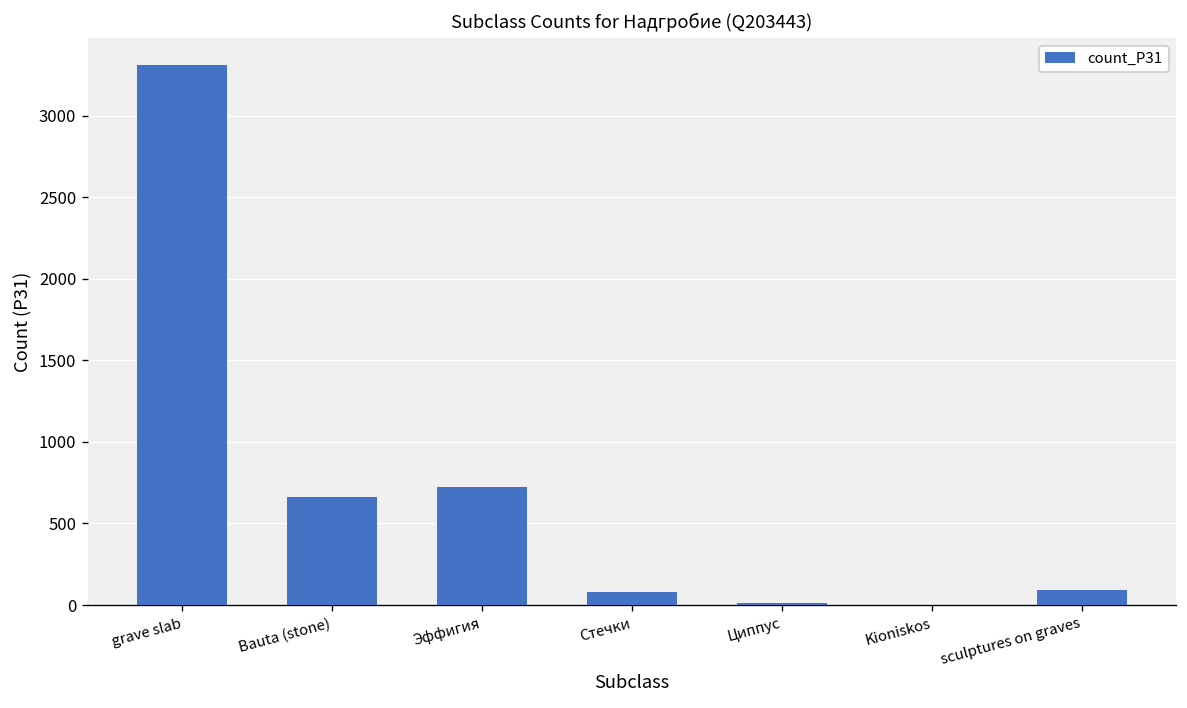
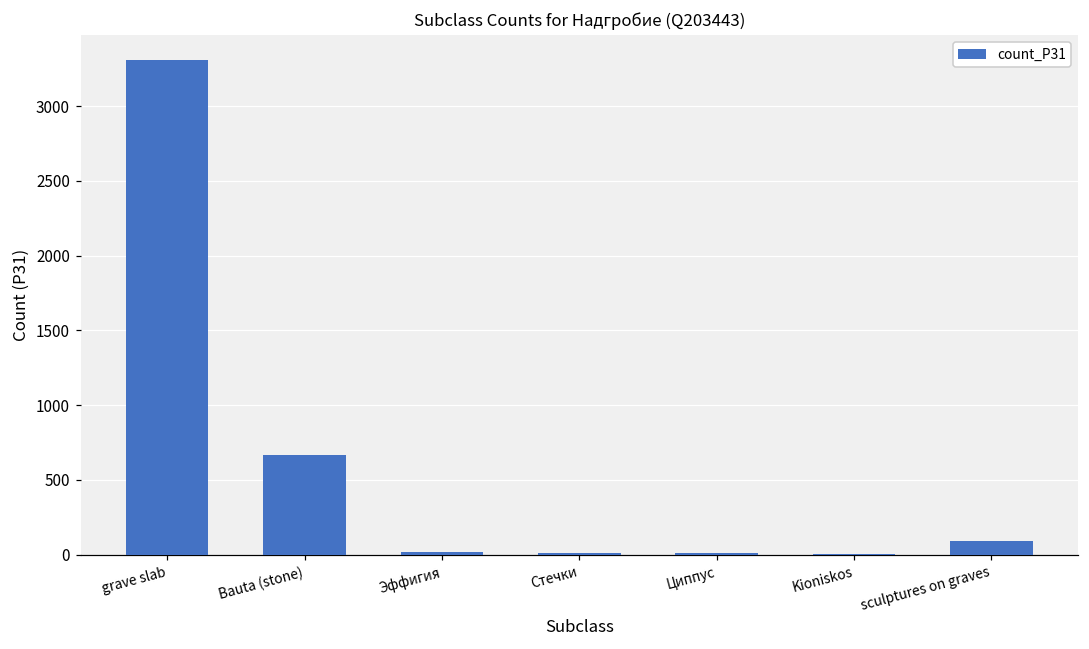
  {
    "grave slab": 3310,
    "Bauta (stone)": 660,
-   "Эффигия": 730,
-   "Стечки": 80,
+   "Эффигия": 20,
+   "Стечки": 10,
    "sculptures on graves": 90
  }
